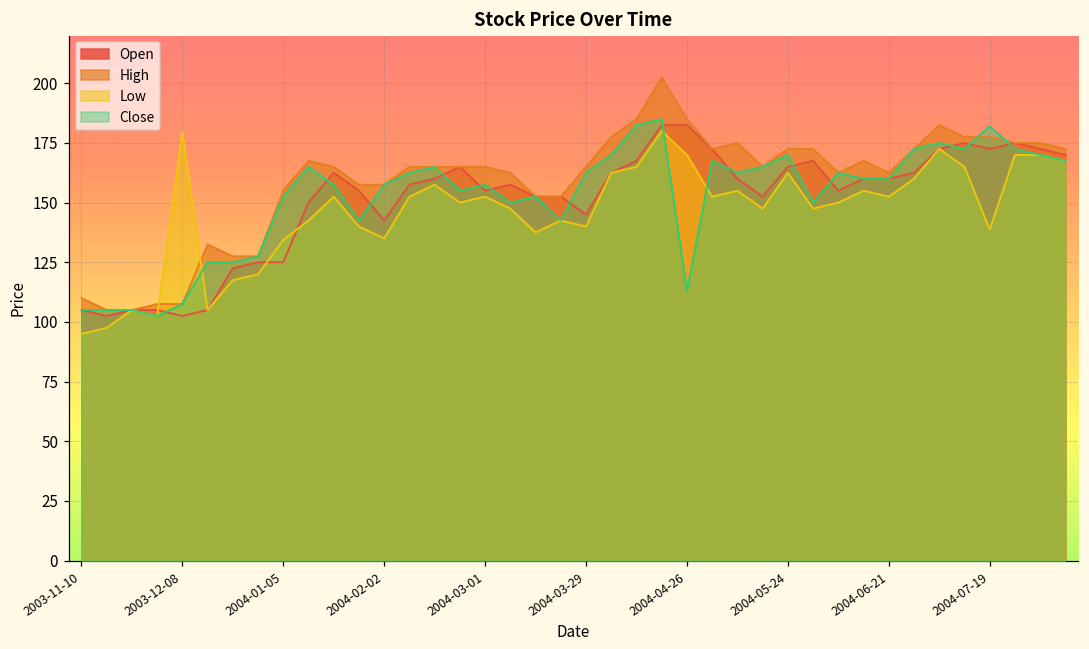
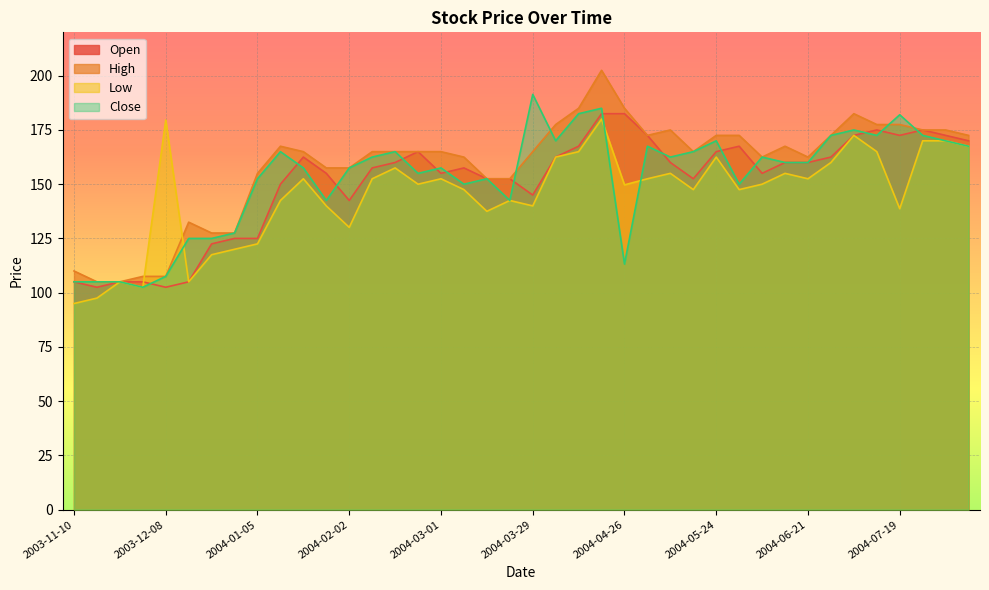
  {
    "Low": {
      "2003-11-10": 95,
      "2003-12-08": 180,
-     "2004-01-05": 134,
-     "2004-02-02": 135,
+     "2004-01-05": 123,
+     "2004-02-02": 130,
      "2004-03-01": 153,
      "2004-03-29": 140,
-     "2004-04-26": 170,
+     "2004-04-26": 150,
      "2004-05-24": 163,
      "2004-06-21": 153,
      "2004-07-19": 139
    },
    "Close": {
      "2004-01-05": 153,
      "2004-03-01": 158,
-     "2004-03-29": 163,
+     "2004-03-29": 191,
      "2004-04-26": 113,
      "2004-05-24": 170,
      "2004-07-19": 182
    }
  }
